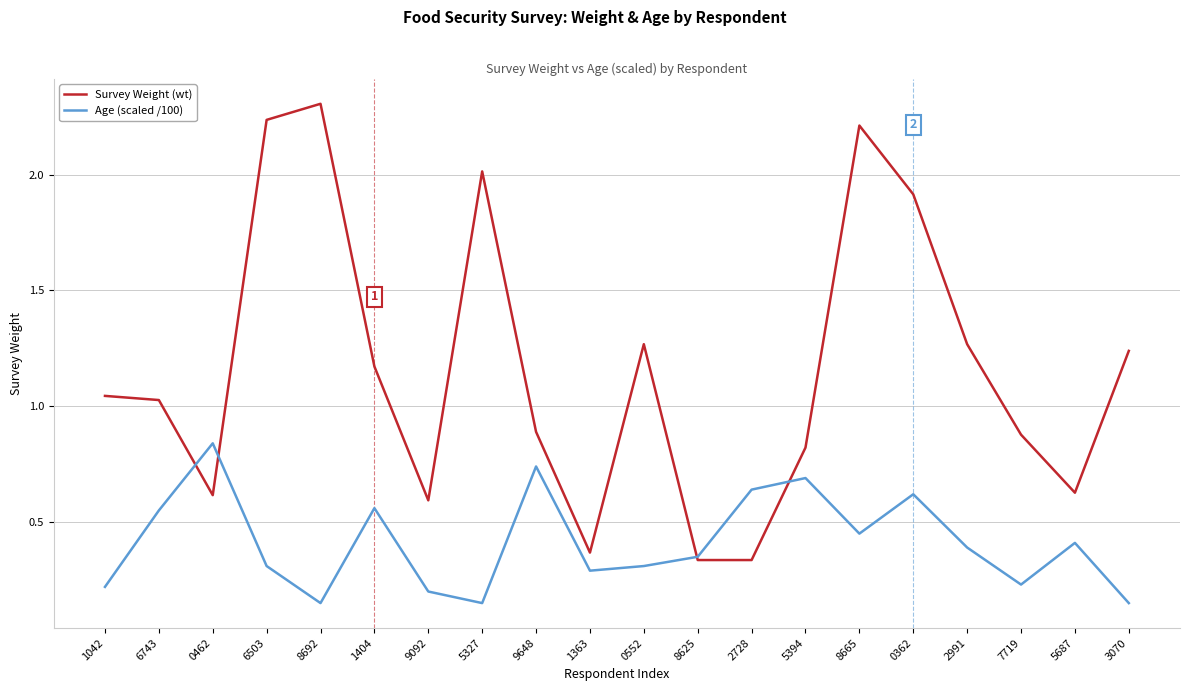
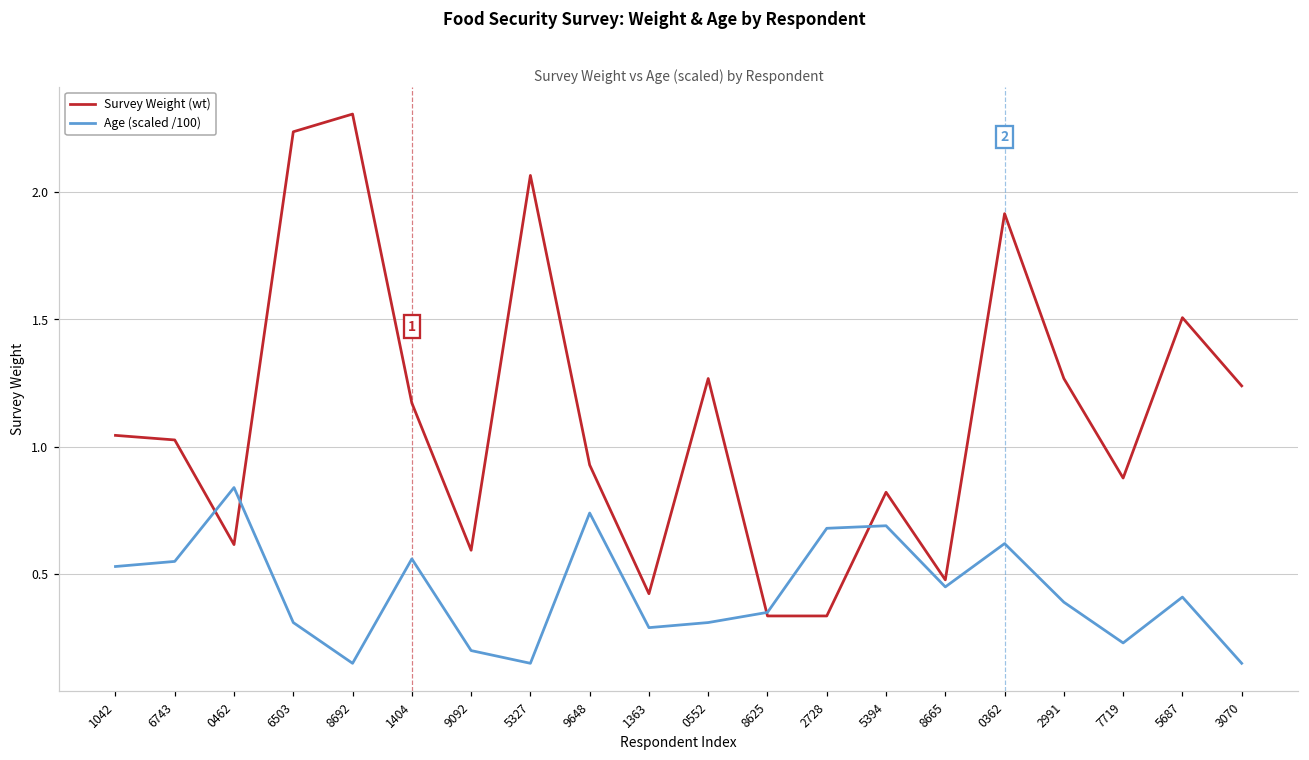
  {
    "Survey Weight (wt)": {
      "1042": 1.04,
      "6743": 1.03,
      "0462": 0.62,
      "6503": 2.24,
      "8692": 2.31,
      "1404": 1.17,
      "9092": 0.59,
-     "5327": 2.01,
-     "9648": 0.89,
-     "1363": 0.37,
+     "5327": 2.07,
+     "9648": 0.93,
+     "1363": 0.42,
      "0552": 1.27,
      "8625": 0.34,
      "2728": 0.34,
      "5394": 0.82,
-     "8665": 2.21,
+     "8665": 0.48,
      "0362": 1.92,
      "2991": 1.27,
      "7719": 0.88,
-     "5687": 0.63,
+     "5687": 1.51,
      "3070": 1.24
    },
    "Age (scaled /100)": {
-     "1042": 0.22,
+     "1042": 0.53,
      "6743": 0.55,
      "0462": 0.84,
      "6503": 0.31,
      "8692": 0.15,
      "1404": 0.56,
      "9092": 0.20,
      "5327": 0.15,
      "9648": 0.74,
      "1363": 0.29,
      "0552": 0.31,
      "8625": 0.35,
-     "2728": 0.64,
+     "2728": 0.68,
      "5394": 0.69,
      "8665": 0.45,
      "0362": 0.62,
      "2991": 0.39,
      "7719": 0.23,
      "5687": 0.41,
      "3070": 0.15
    }
  }
